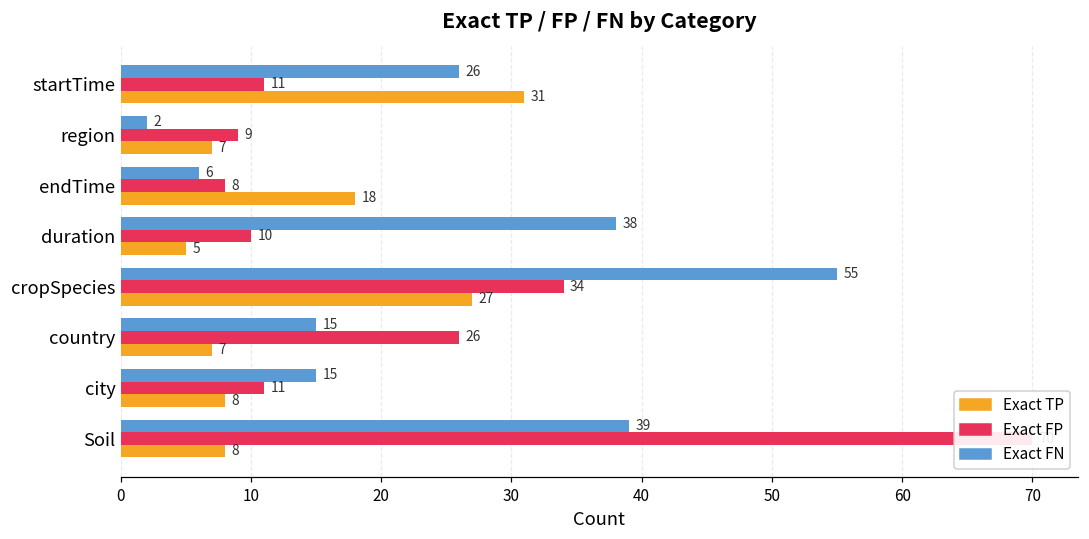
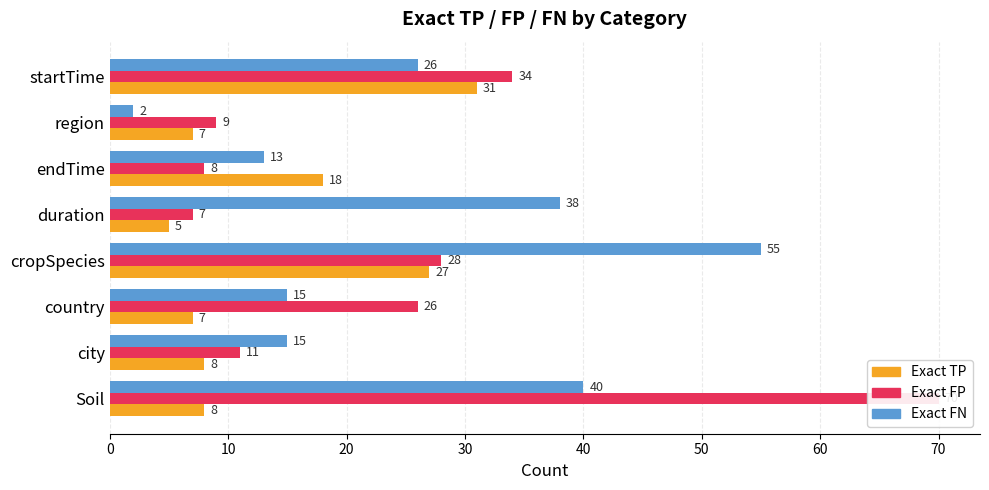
  {
    "Exact TP": {
      "startTime": 31,
      "region": 7,
      "endTime": 18,
      "duration": 5,
      "cropSpecies": 27,
      "country": 7,
      "city": 8,
      "Soil": 8
    },
    "Exact FP": {
-     "startTime": 11,
+     "startTime": 34,
      "region": 9,
      "endTime": 8,
-     "duration": 10,
-     "cropSpecies": 34,
+     "duration": 7,
+     "cropSpecies": 28,
      "country": 26,
      "city": 11
    },
    "Exact FN": {
      "startTime": 26,
      "region": 2,
-     "endTime": 6,
+     "endTime": 13,
      "duration": 38,
      "cropSpecies": 55,
      "country": 15,
      "city": 15,
-     "Soil": 39
+     "Soil": 40
    }
  }
